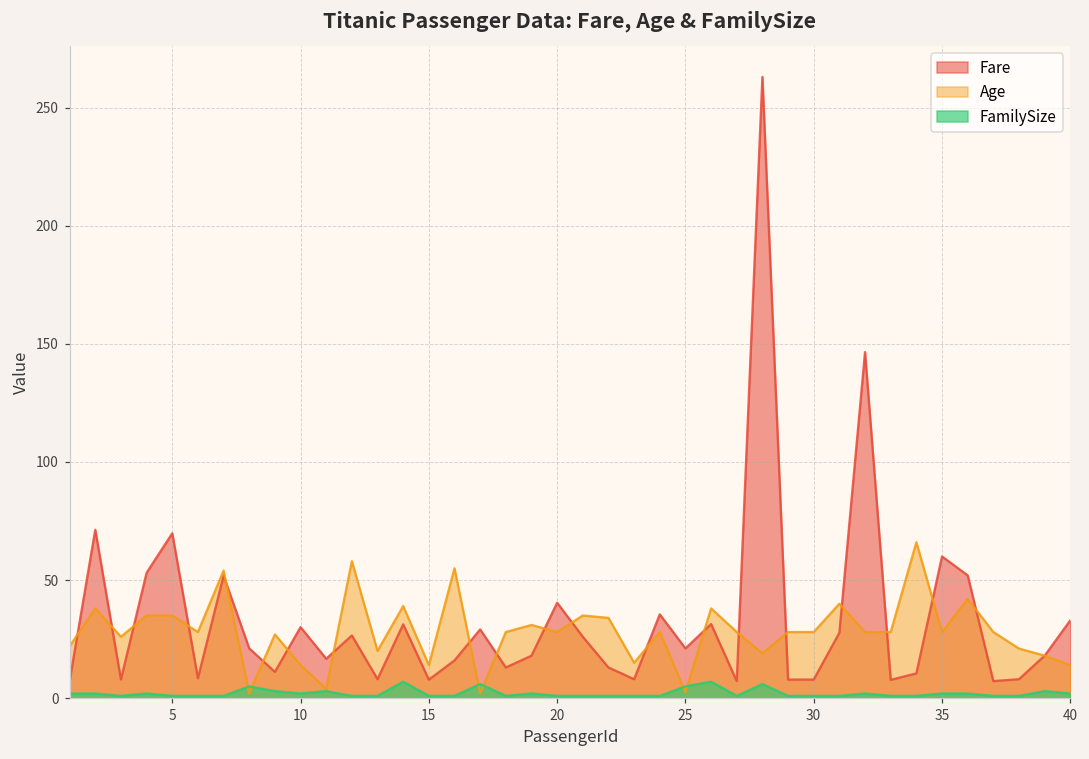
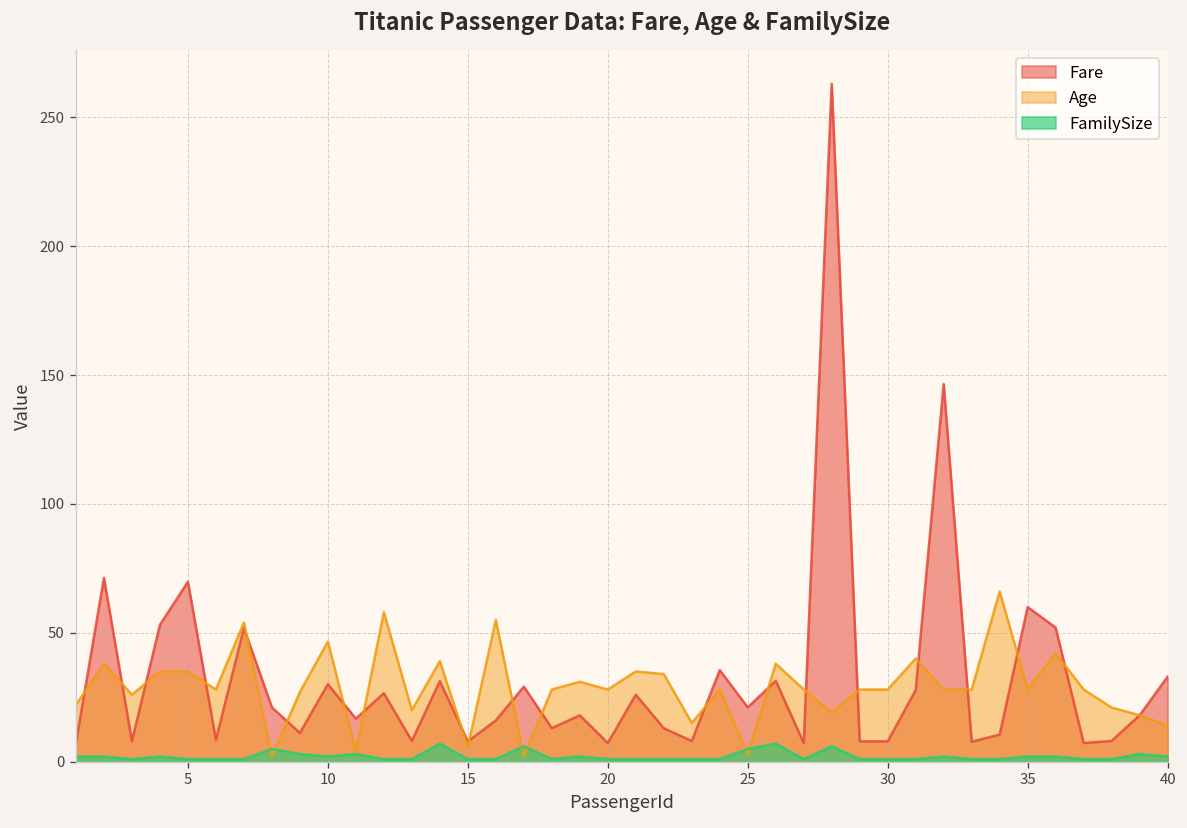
  {
    "Fare": {
      "5": 70,
      "10": 30,
      "15": 8,
-     "20": 40,
+     "20": 7,
      "25": 21,
      "30": 8,
      "35": 60,
      "40": 33
    },
    "Age": {
      "5": 35,
-     "10": 14,
-     "15": 14,
+     "10": 47,
+     "15": 6,
      "20": 28,
      "25": 3,
      "30": 28,
      "35": 28,
      "40": 14
    },
    "FamilySize": {
      "5": 1,
      "10": 2,
      "15": 1,
      "20": 1,
      "25": 5,
      "30": 1,
      "35": 2,
      "40": 2
    }
  }
